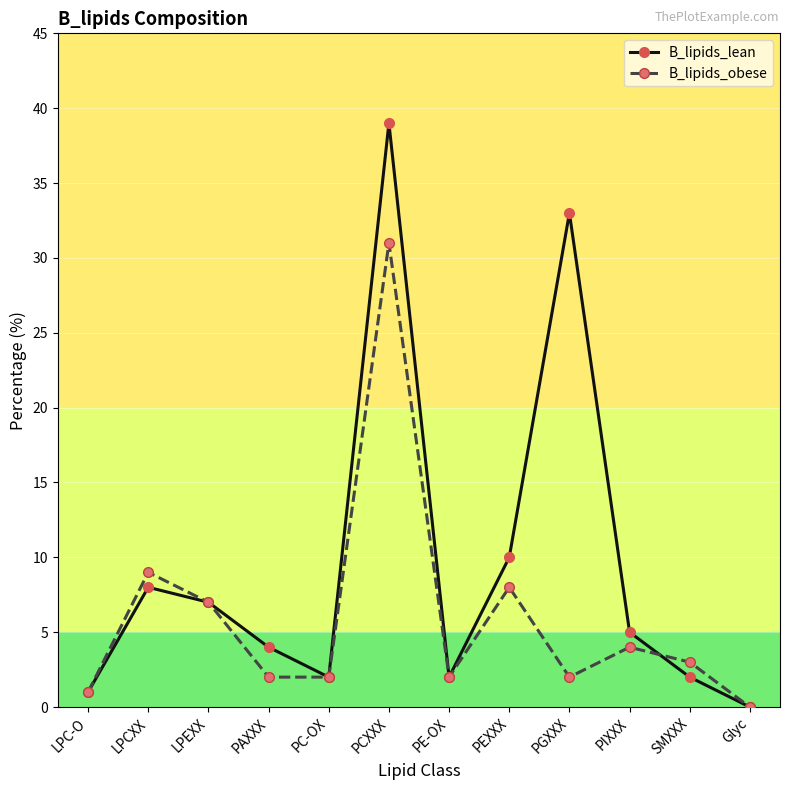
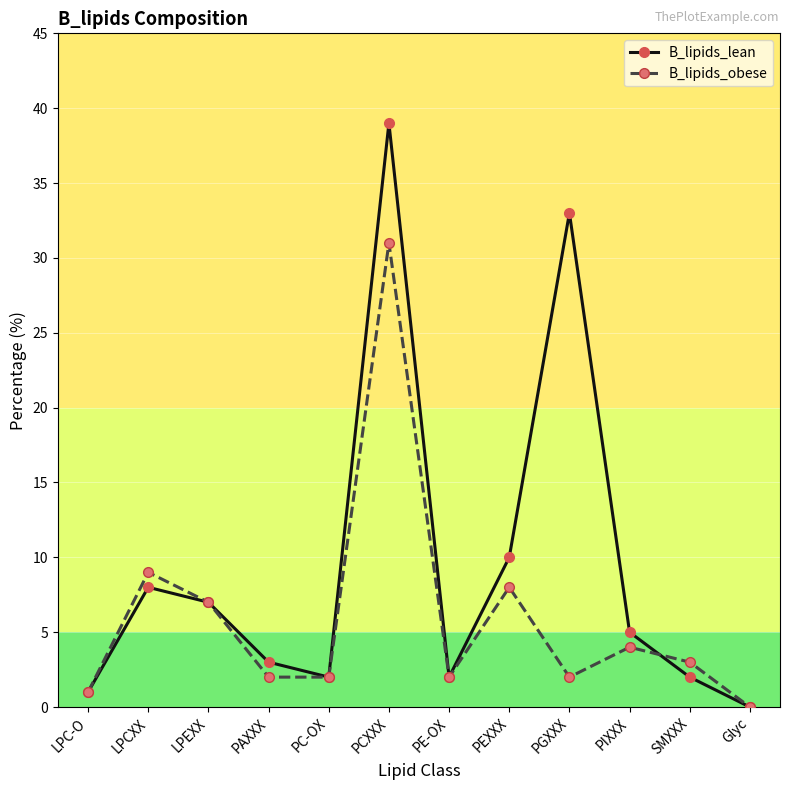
  {
    "B_lipids_lean": {
      "LPCXX": 8,
-     "PAXXX": 4,
+     "PAXXX": 3,
      "PCXXX": 39,
      "PEXXX": 10,
      "PGXXX": 33,
      "PIXXX": 5,
      "SMXXX": 2
    },
    "B_lipids_obese": {
      "LPCXX": 9,
      "PAXXX": 2,
      "PCXXX": 31,
      "PEXXX": 8,
      "PGXXX": 2,
      "PIXXX": 4,
      "SMXXX": 3
    }
  }
